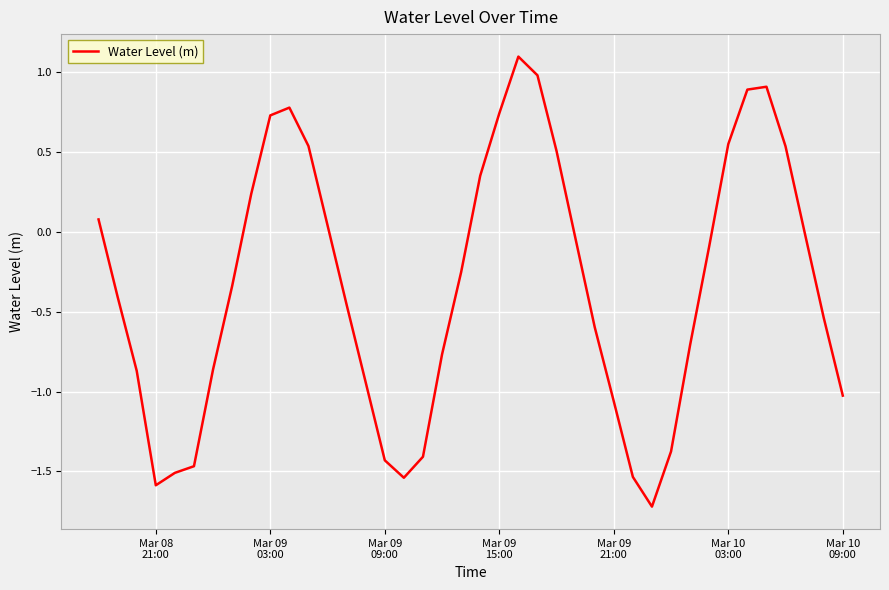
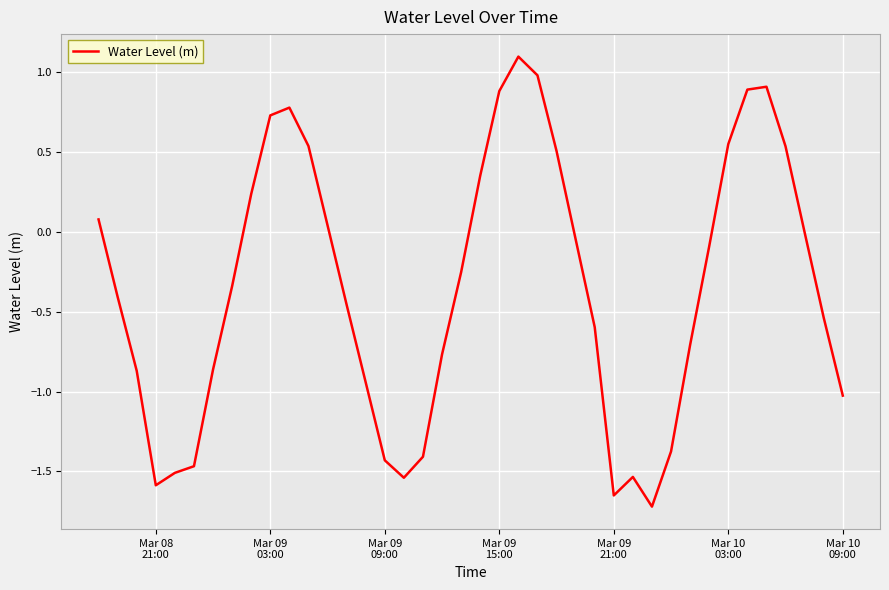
  {
    "Mar 08 21:00": -1.59,
    "Mar 09 03:00": 0.73,
    "Mar 09 09:00": -1.43,
-   "Mar 09 15:00": 0.74,
-   "Mar 09 21:00": -1.06,
+   "Mar 09 15:00": 0.88,
+   "Mar 09 21:00": -1.65,
    "Mar 10 03:00": 0.55,
    "Mar 10 09:00": -1.03
  }
